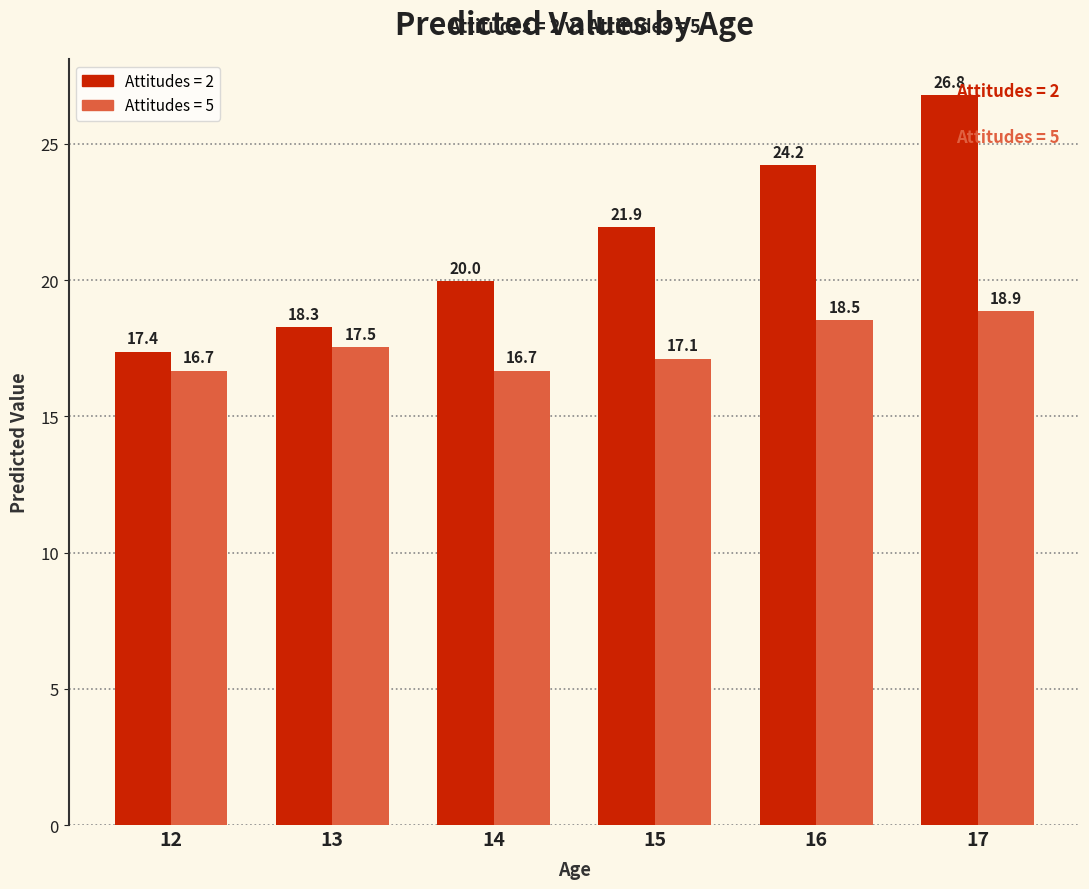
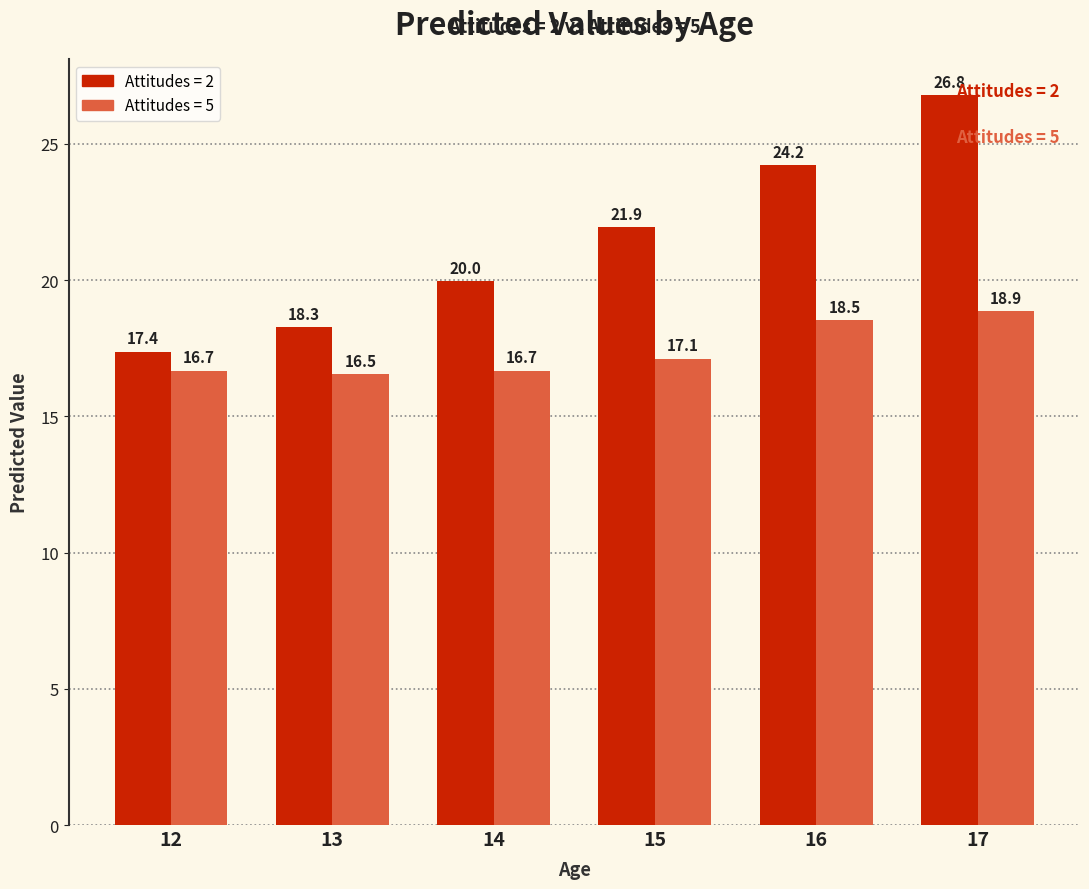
  {
    "Attitudes = 2": {
      "12": 17.4,
      "13": 18.3,
      "14": 20.0,
      "15": 21.9,
      "16": 24.2,
      "17": 26.8
    },
    "Attitudes = 5": {
      "12": 16.7,
-     "13": 17.5,
+     "13": 16.5,
      "14": 16.7,
      "15": 17.1,
      "16": 18.5,
      "17": 18.9
    }
  }
